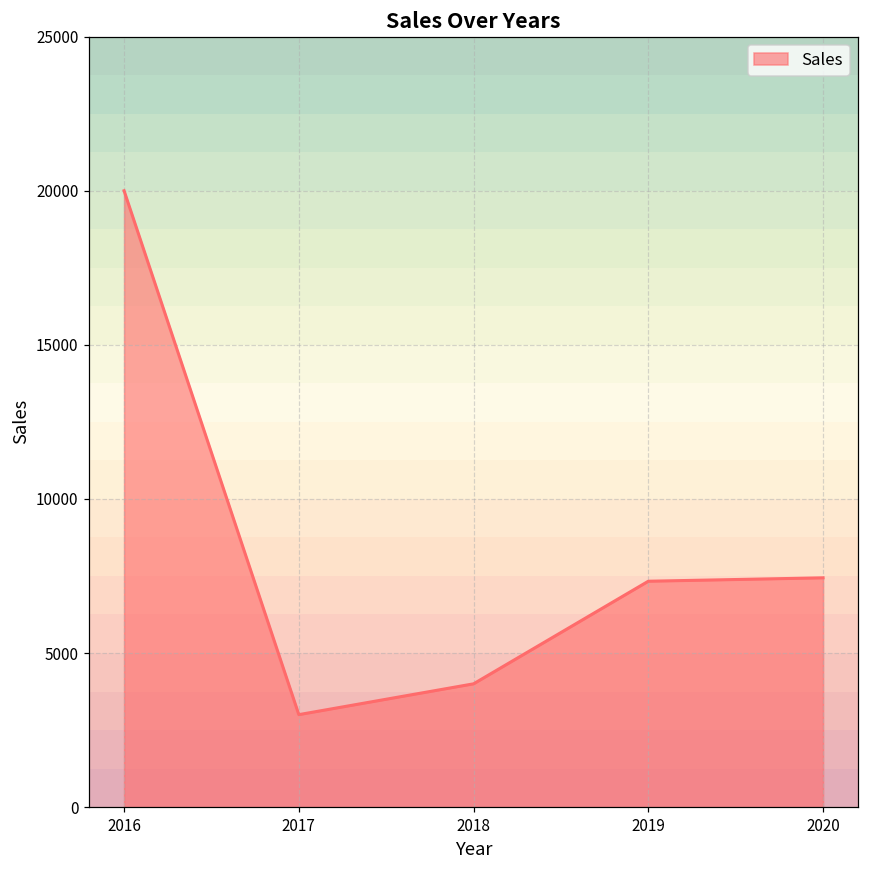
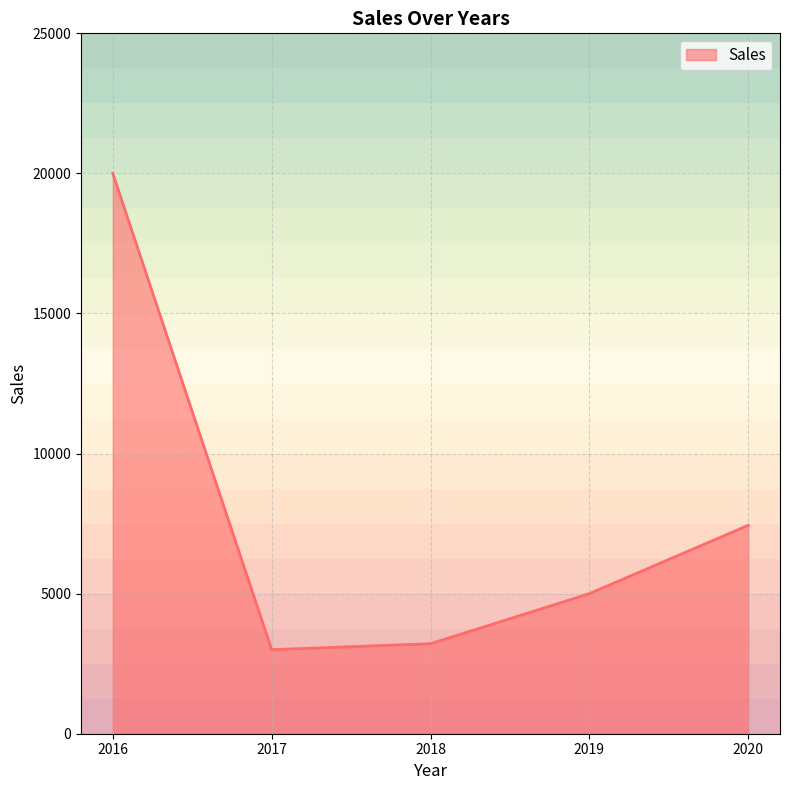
  {
    "2016": 20000,
    "2017": 3000,
-   "2018": 4000,
-   "2019": 7300,
+   "2018": 3200,
+   "2019": 5000,
    "2020": 7400
  }
